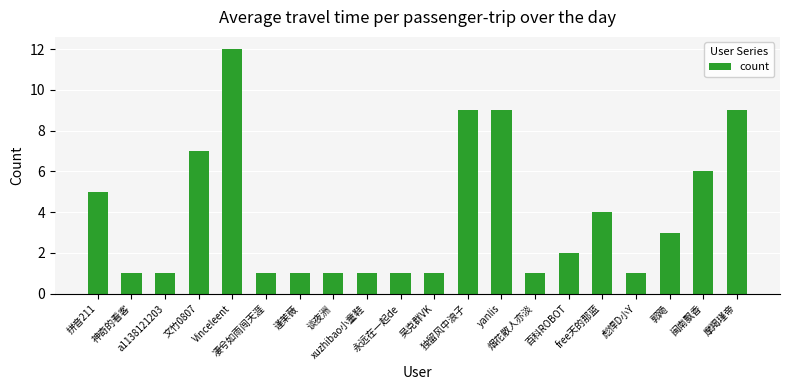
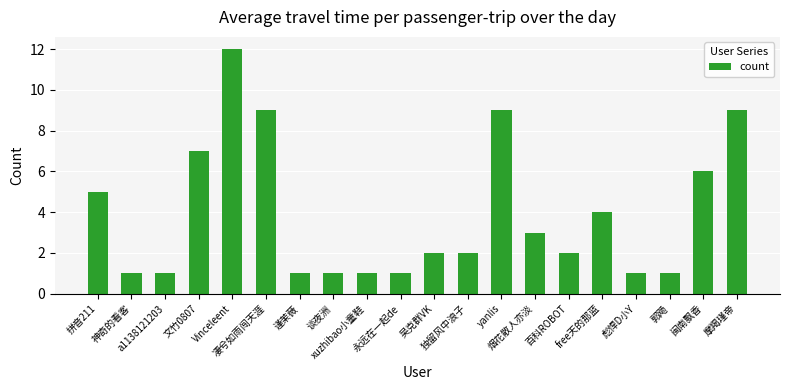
  {
    "拼音211": 5,
    "神奇的看客": 1,
    "a1138121203": 1,
    "文竹0807": 7,
    "Vinceleent": 12,
-   "凄兮如雨闯天涯": 1,
+   "凄兮如雨闯天涯": 9,
    "谨茉薇": 1,
    "谈夜洲": 1,
    "xuzhibao小童鞋": 1,
    "永远在一起de": 1,
-   "吴克群VK": 1,
-   "独留风中浪子": 9,
+   "吴克群VK": 2,
+   "独留风中浪子": 2,
    "yanlis": 9,
-   "烟花散人亦淡": 1,
+   "烟花散人亦淡": 3,
    "百科ROBOT": 2,
    "free天的那蓝": 4,
    "彪悍D小Y": 1,
-   "郭飏": 3,
+   "郭飏": 1,
    "闽南飘香": 6,
    "摩羯瑾帝": 9
  }
